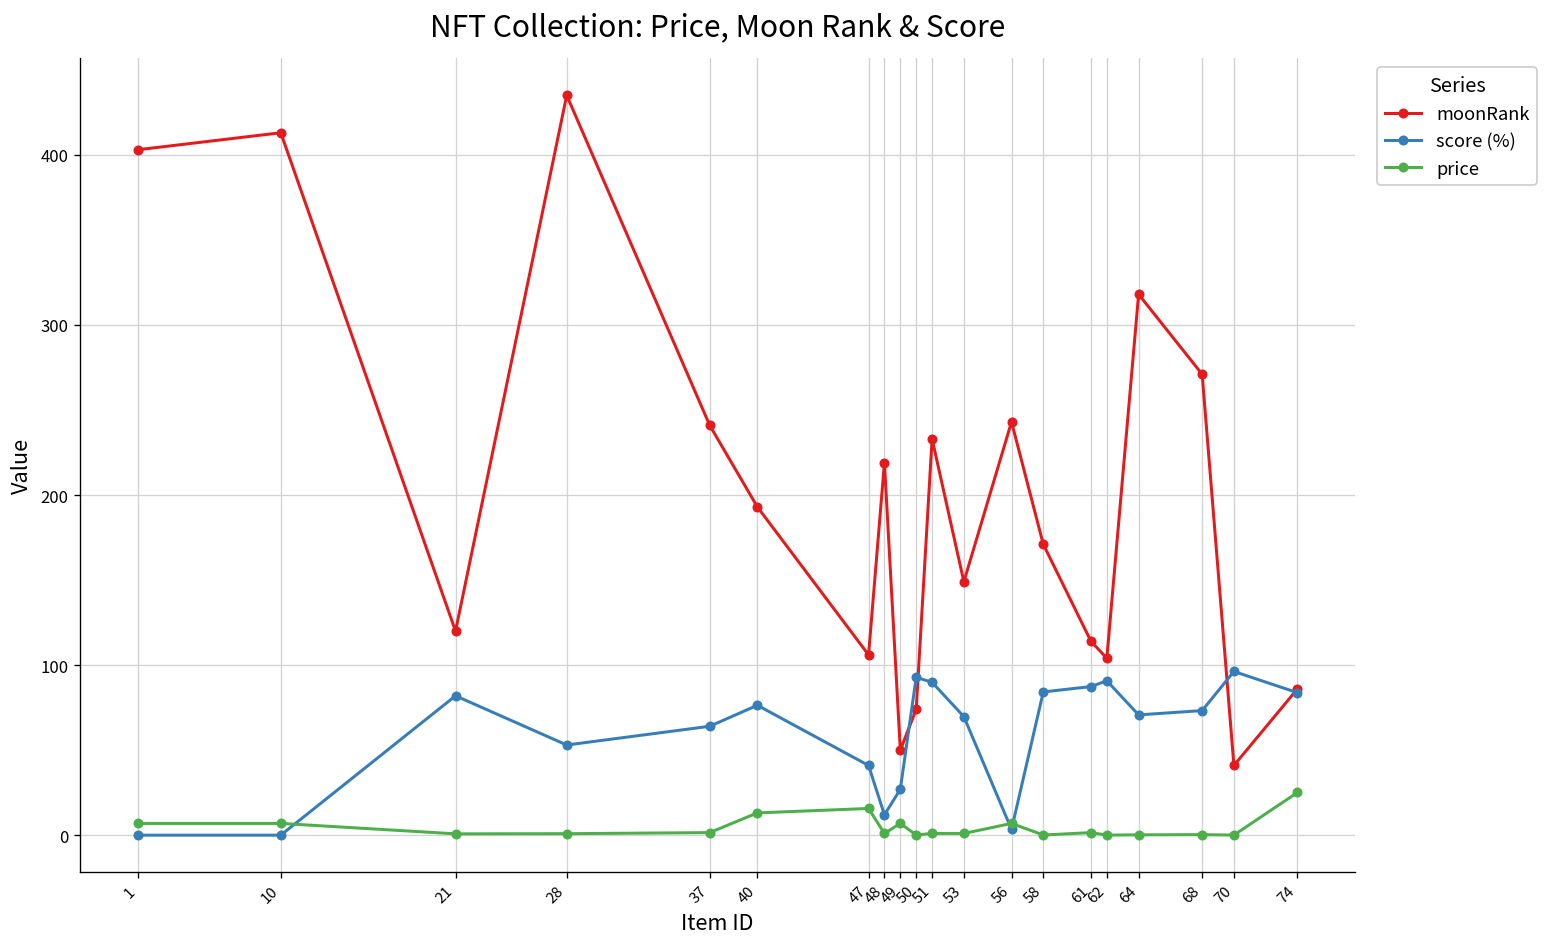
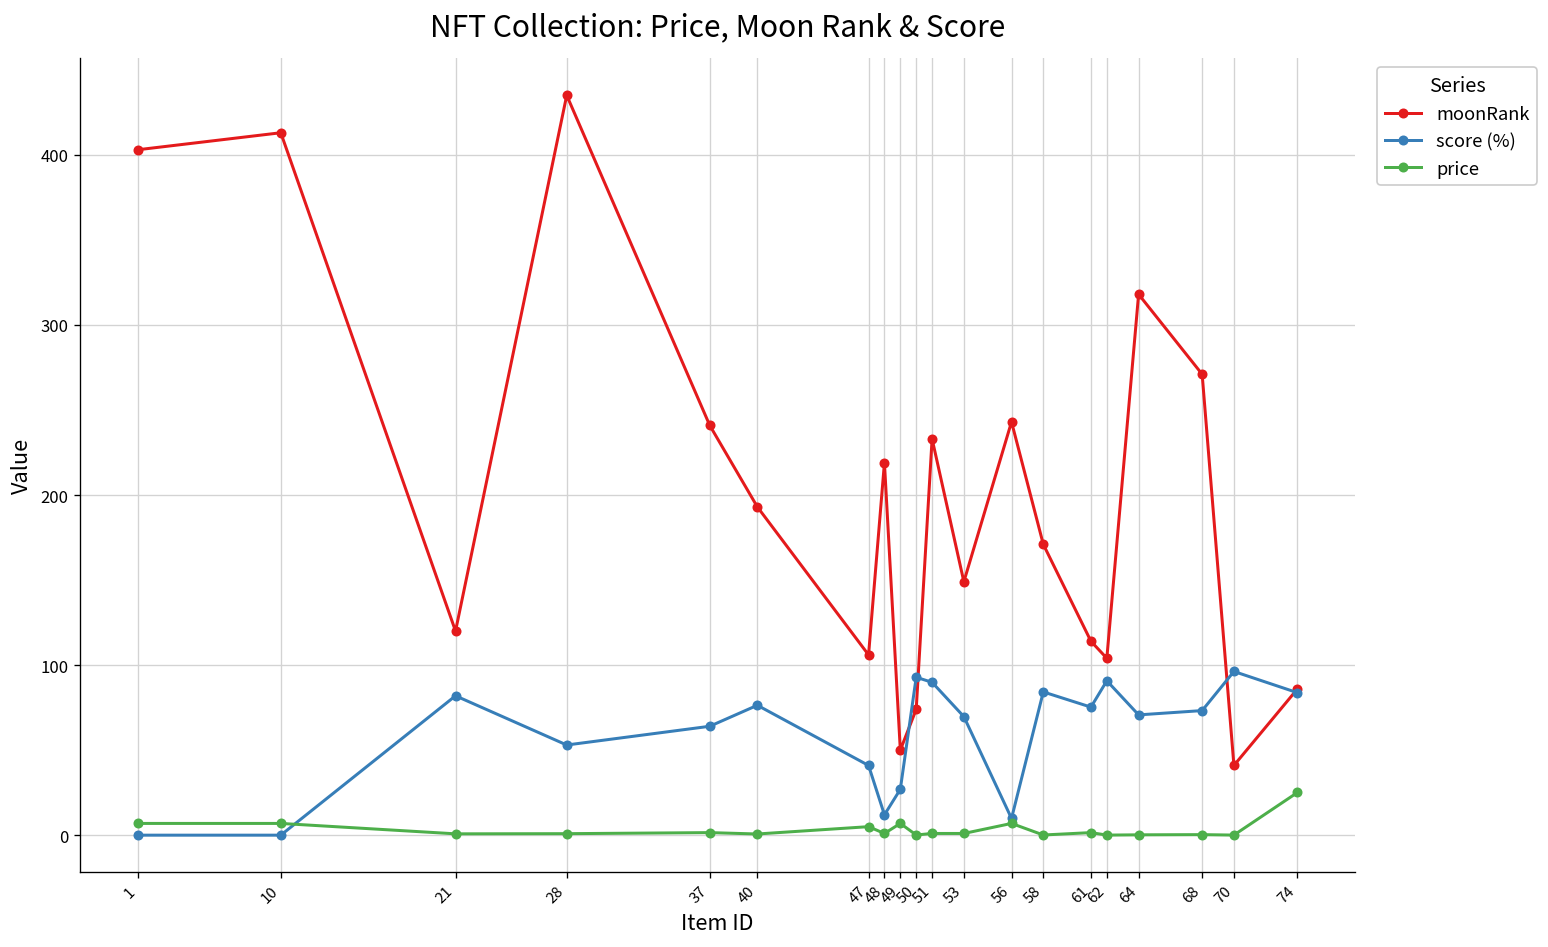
  {
    "moonRank": {
      "1": 403,
      "10": 413,
      "21": 120,
      "28": 435,
      "37": 241,
      "40": 193,
      "47": 106,
      "48": 219,
      "49": 50,
      "50": 74,
      "51": 233,
      "53": 149,
      "56": 243,
      "58": 171,
      "61": 114,
      "62": 104,
      "64": 318,
      "68": 271,
      "70": 41,
      "74": 86
    },
    "score (%)": {
      "1": 0,
      "10": 0,
      "21": 82,
      "28": 53,
      "37": 64,
      "40": 76,
      "47": 41,
      "48": 12,
      "49": 27,
      "50": 93,
      "51": 90,
      "53": 70,
-     "56": 3,
+     "56": 10,
      "58": 84,
-     "61": 87,
+     "61": 75,
      "62": 91,
      "64": 71,
      "68": 73,
      "70": 96,
      "74": 84
    },
    "price": {
      "1": 7,
      "10": 7,
      "21": 1,
      "28": 1,
      "37": 2,
-     "40": 13,
-     "47": 16,
+     "40": 1,
+     "47": 5,
      "48": 1,
      "49": 7,
      "50": 0,
      "51": 1,
      "53": 1,
      "56": 7,
      "58": 0,
      "61": 2,
      "62": 0,
      "64": 0,
      "68": 0,
      "70": 0,
      "74": 25
    }
  }
